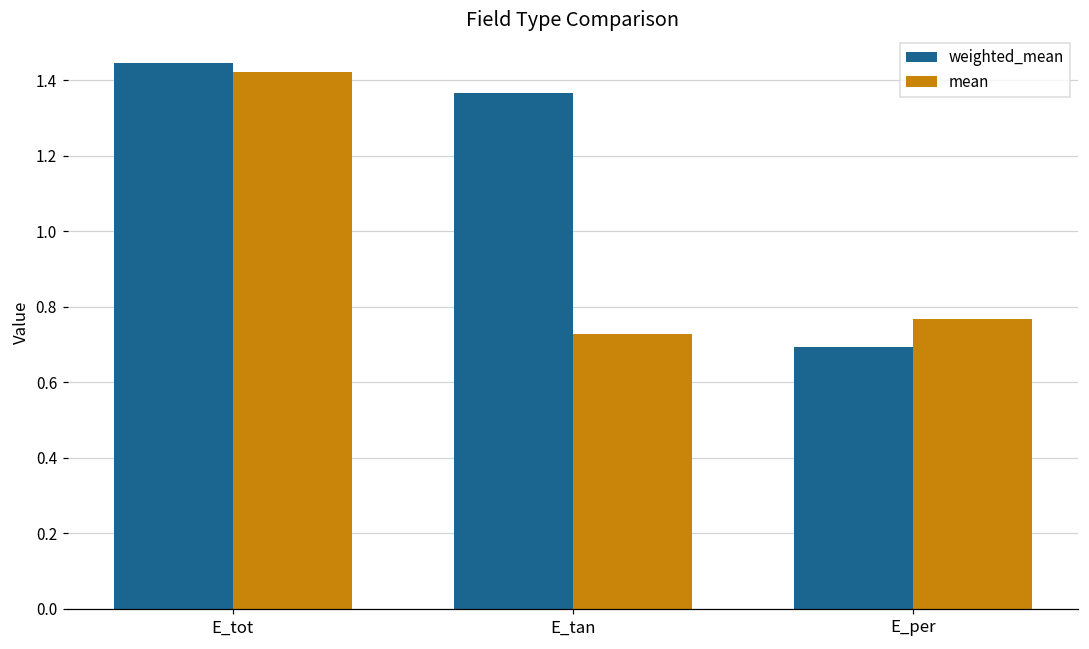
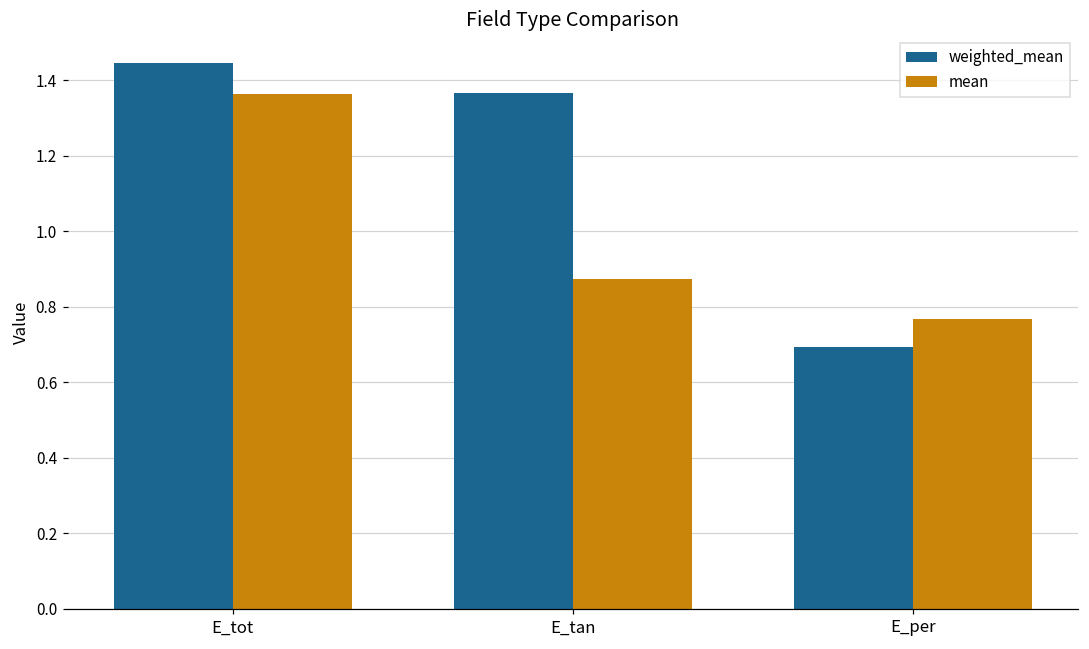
  {
    "weighted_mean": {
      "E_tot": 1.45,
      "E_tan": 1.37,
      "E_per": 0.69
    },
    "mean": {
-     "E_tot": 1.42,
-     "E_tan": 0.73,
+     "E_tot": 1.36,
+     "E_tan": 0.87,
      "E_per": 0.77
    }
  }
